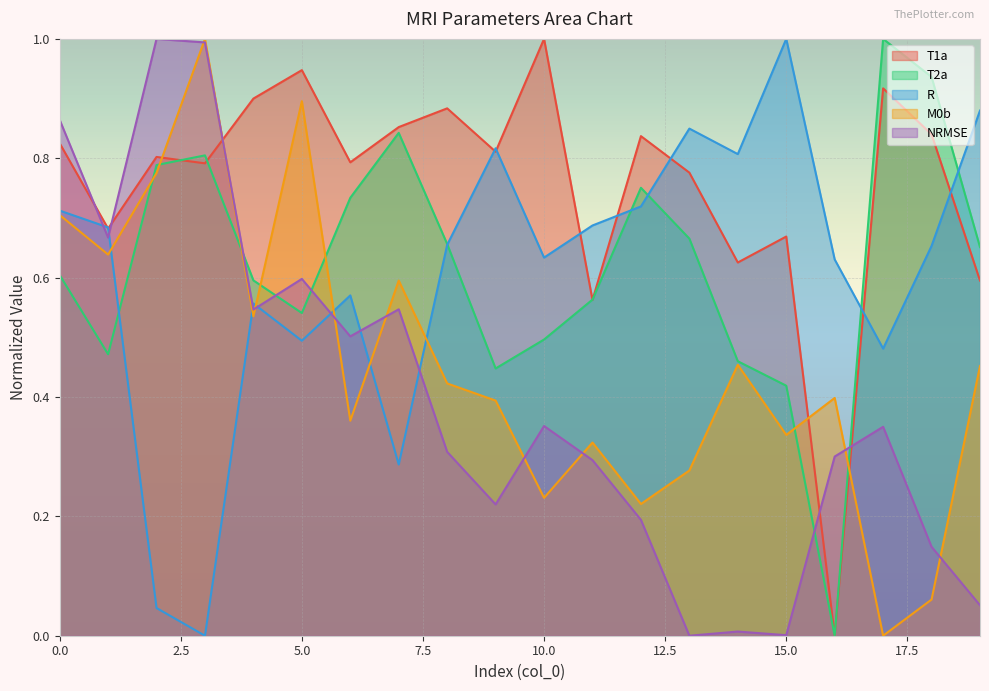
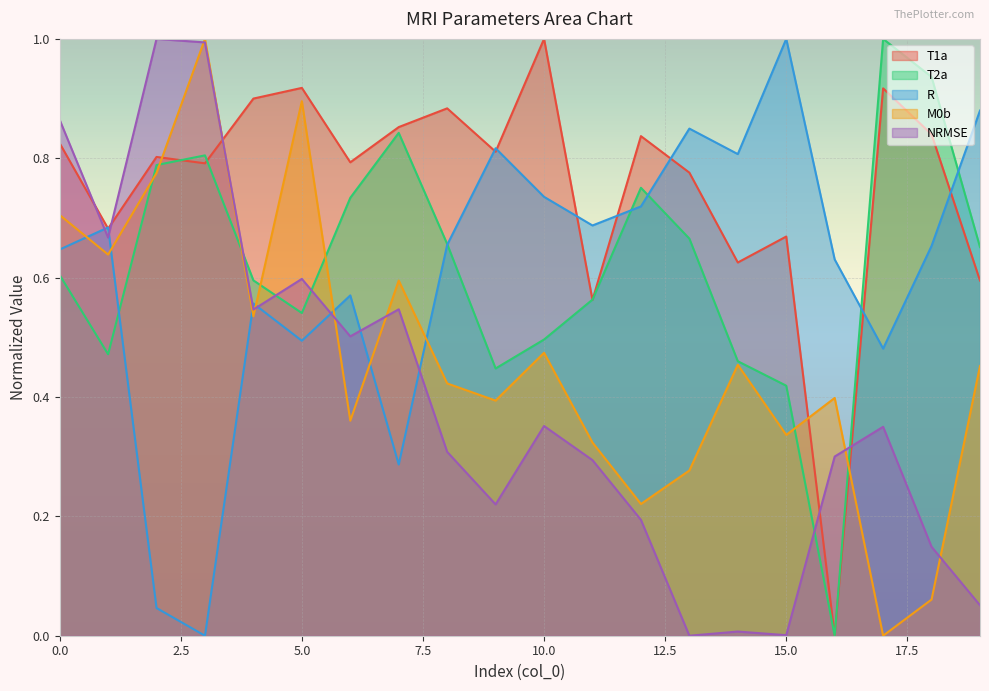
  {
    "T1a": {
      "0.0": 0.83,
-     "5.0": 0.95,
+     "5.0": 0.92,
      "10.0": 1.00,
      "15.0": 0.67
    },
    "T2a": {
      "0.0": 0.60,
      "5.0": 0.54,
      "10.0": 0.50,
      "15.0": 0.42
    },
    "R": {
-     "0.0": 0.71,
+     "0.0": 0.65,
      "5.0": 0.49,
-     "10.0": 0.63,
+     "10.0": 0.74,
      "15.0": 1.00
    },
    "M0b": {
      "0.0": 0.70,
      "5.0": 0.90,
-     "10.0": 0.23,
+     "10.0": 0.47,
      "15.0": 0.34
    },
    "NRMSE": {
      "0.0": 0.86,
      "5.0": 0.60,
      "10.0": 0.35,
      "15.0": 0.00
    }
  }
